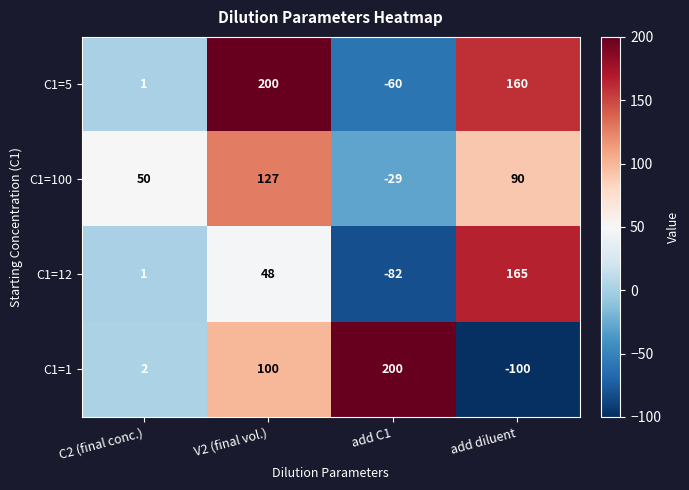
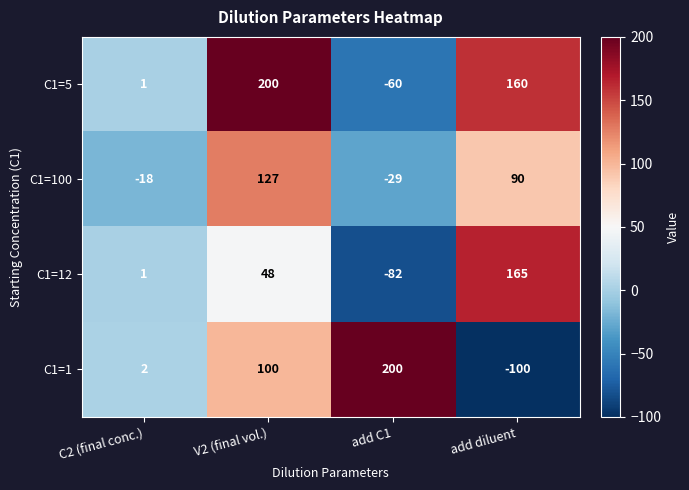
  {
    "C1=5": {
      "C2 (final conc.)": 1,
      "V2 (final vol.)": 200,
      "add C1": -60,
      "add diluent": 160
    },
    "C1=100": {
-     "C2 (final conc.)": 50,
+     "C2 (final conc.)": -18,
      "V2 (final vol.)": 127,
      "add C1": -29,
      "add diluent": 90
    },
    "C1=12": {
      "C2 (final conc.)": 1,
      "V2 (final vol.)": 48,
      "add C1": -82,
      "add diluent": 165
    },
    "C1=1": {
      "C2 (final conc.)": 2,
      "V2 (final vol.)": 100,
      "add C1": 200,
      "add diluent": -100
    }
  }
